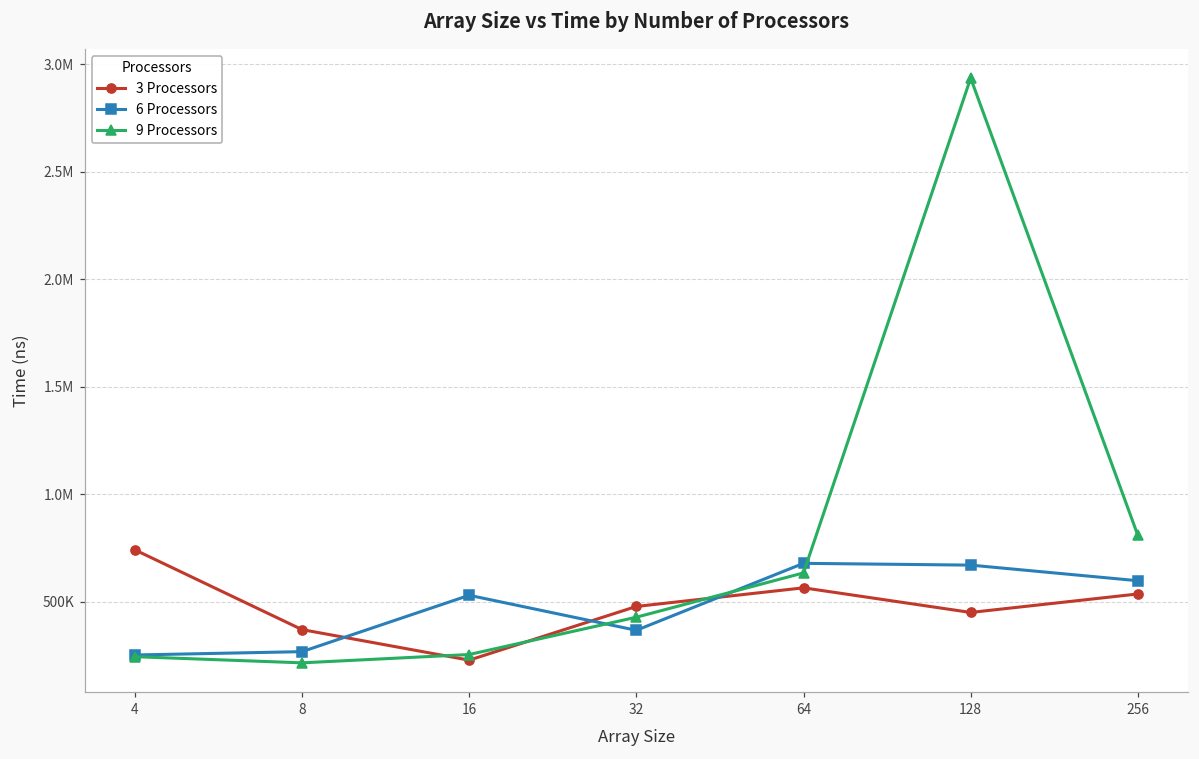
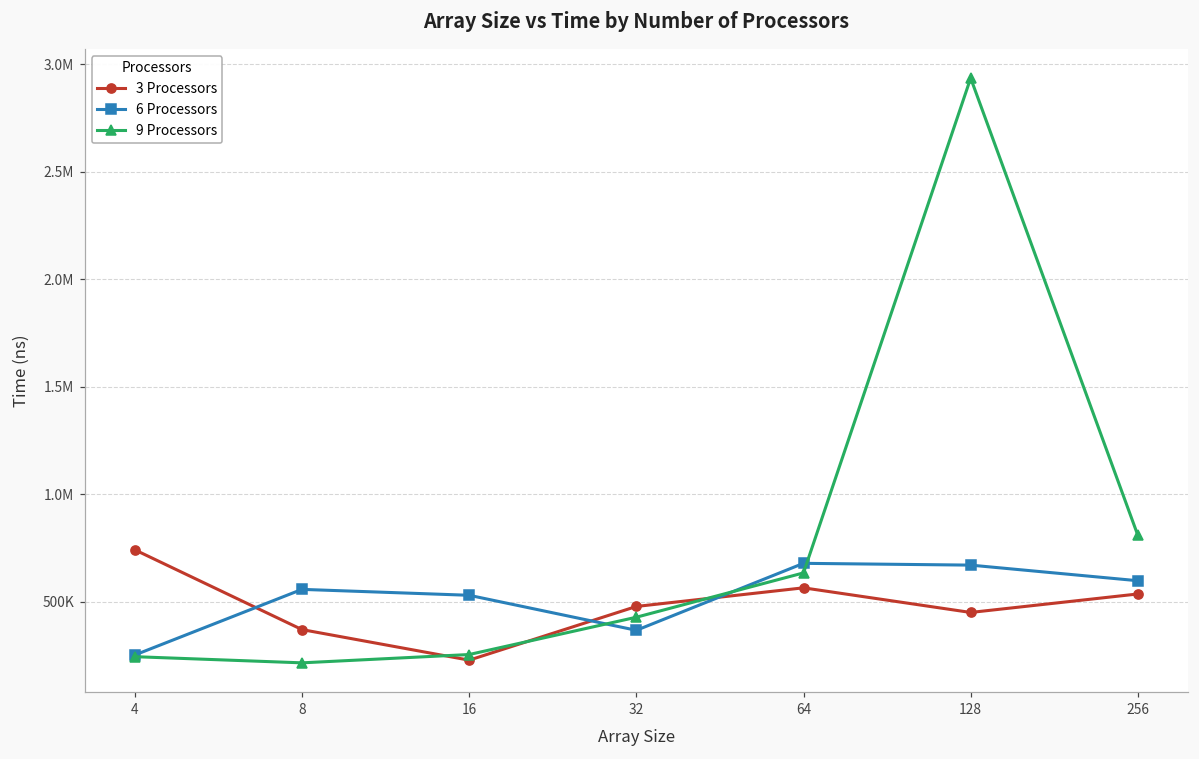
  {
    "3 Processors": {
      "4": 740000,
      "8": 370000,
      "16": 230000,
      "32": 480000,
      "64": 570000,
      "128": 450000,
      "256": 540000
    },
    "6 Processors": {
-     "8": 270000,
+     "8": 560000,
      "16": 530000,
      "32": 370000,
      "64": 680000,
      "128": 670000,
      "256": 600000
    },
    "9 Processors": {
      "8": 220000,
      "16": 250000,
      "32": 430000,
      "64": 630000,
      "128": 2940000,
      "256": 810000
    }
  }
